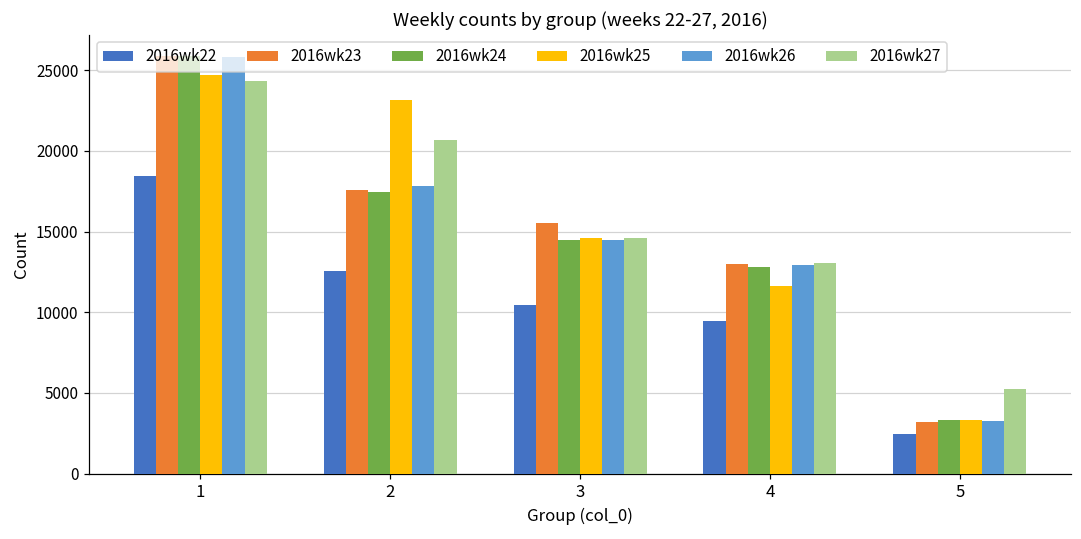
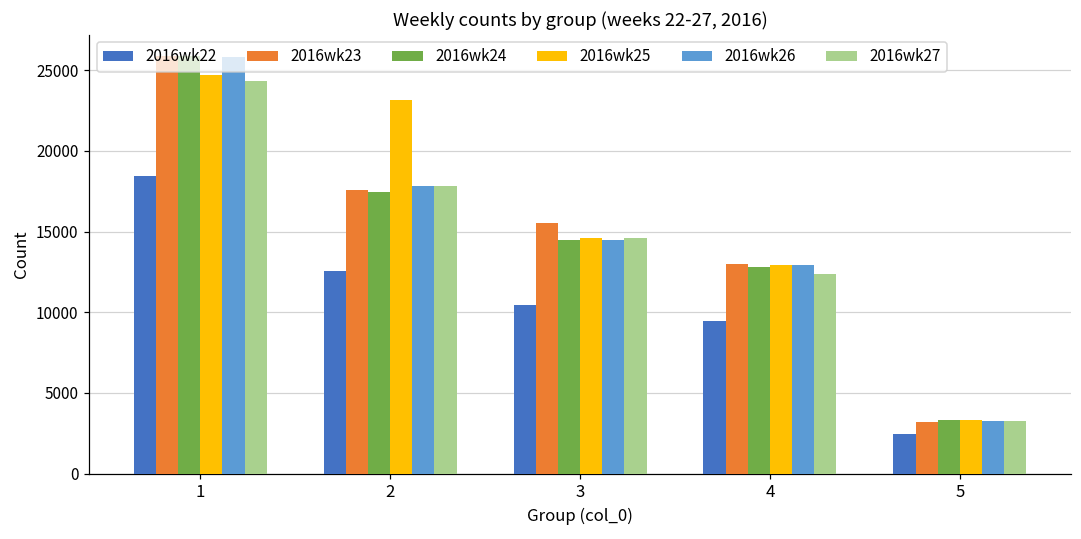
  {
    "2016wk23": {
      "2": 17600,
      "3": 15500,
      "4": 13000,
      "5": 3200
    },
    "2016wk24": {
      "2": 17500,
      "3": 14500,
      "4": 12800,
      "5": 3300
    },
    "2016wk25": {
      "1": 24700,
      "2": 23200,
      "3": 14600,
-     "4": 11600,
+     "4": 12900,
      "5": 3300
    },
    "2016wk27": {
      "1": 24300,
-     "2": 20700,
+     "2": 17800,
      "3": 14600,
-     "4": 13100,
-     "5": 5300
+     "4": 12300,
+     "5": 3200
    }
  }
